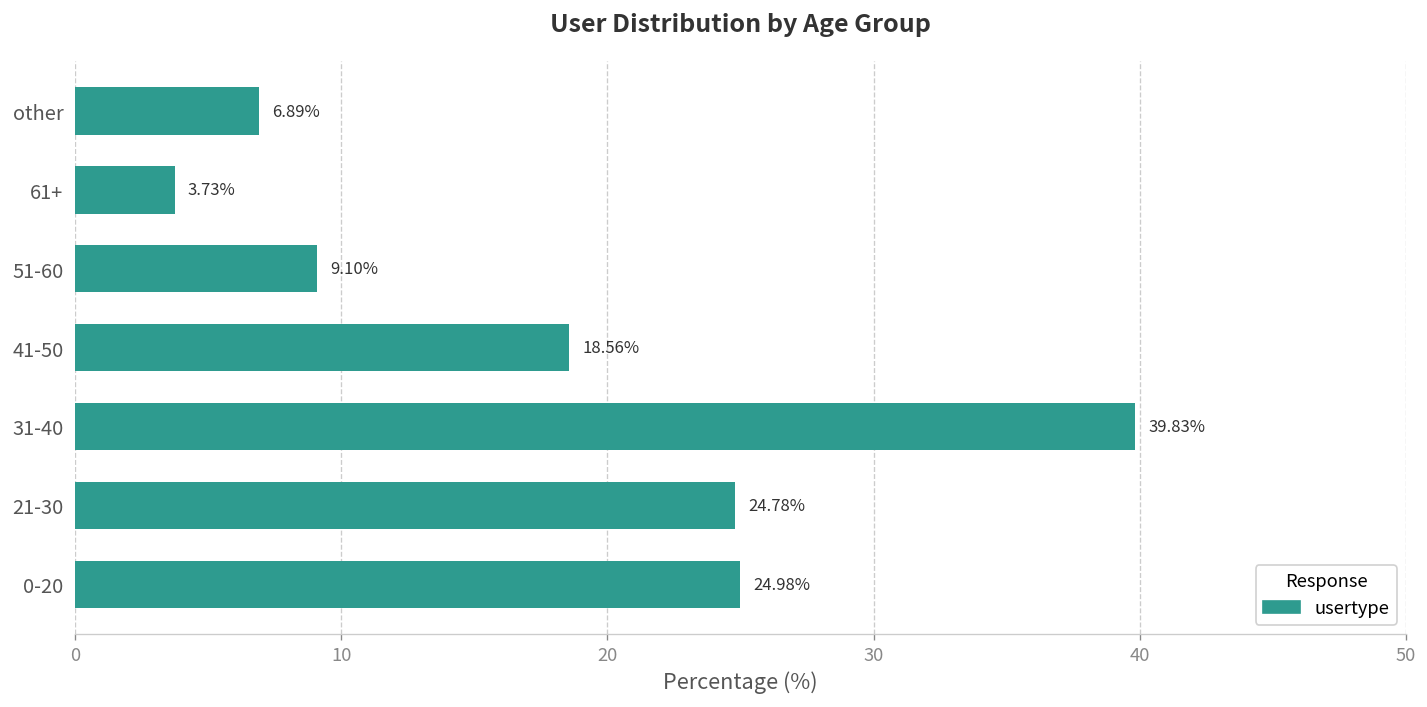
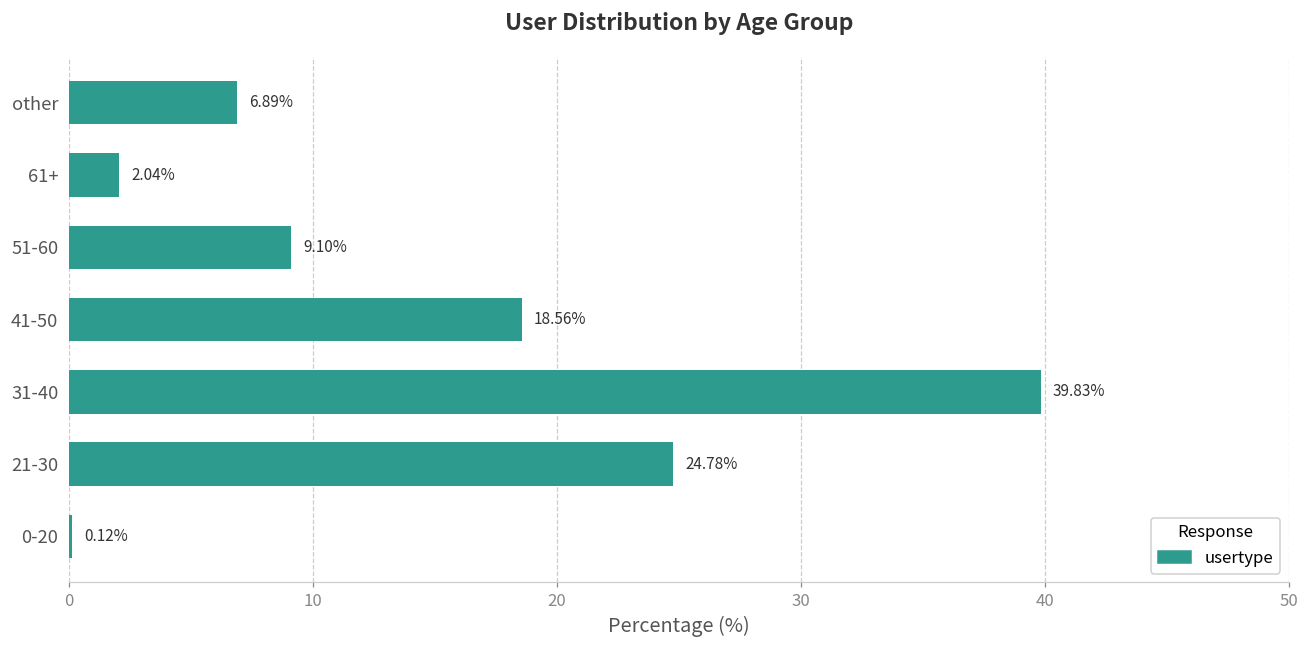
  {
    "other": "6.89%",
-   "61+": "3.73%",
+   "61+": "2.04%",
    "51-60": "9.10%",
    "41-50": "18.56%",
    "31-40": "39.83%",
    "21-30": "24.78%",
-   "0-20": "24.98%"
+   "0-20": "0.12%"
  }
